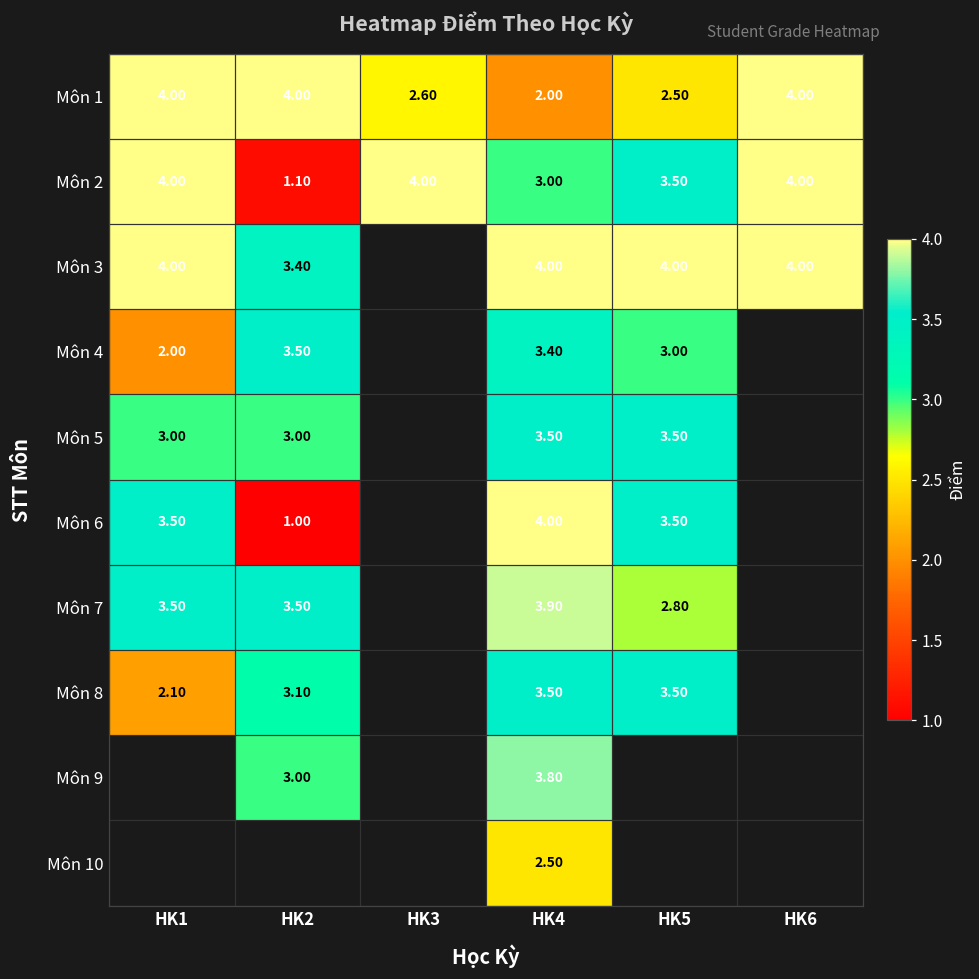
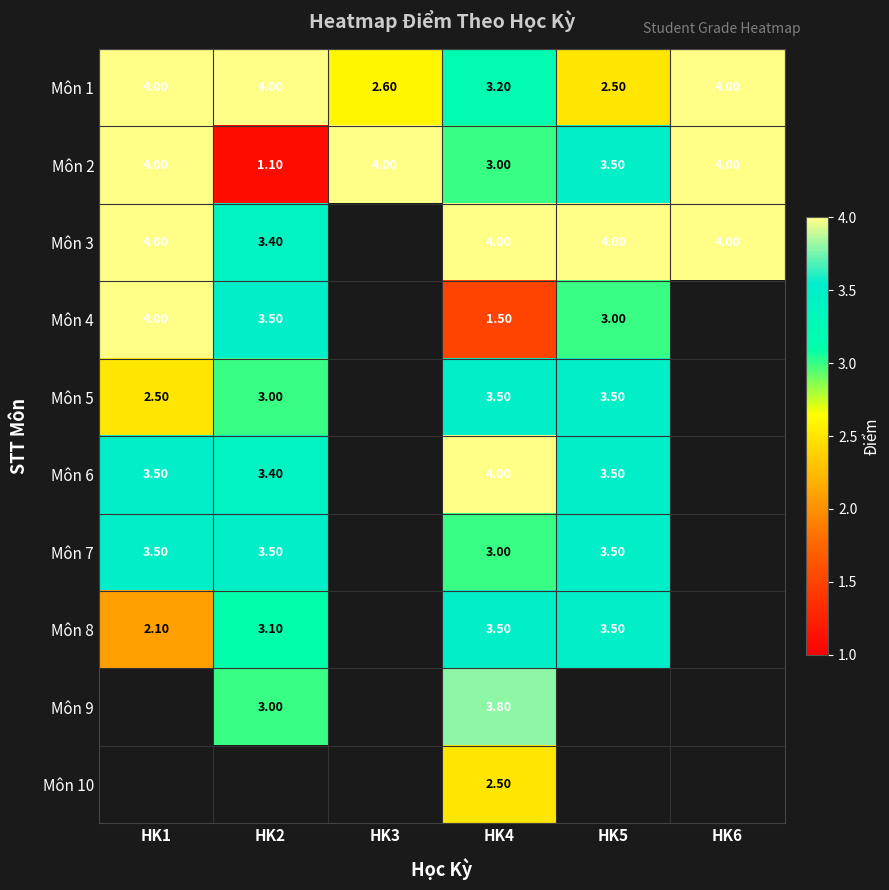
  {
    "Môn 1": {
      "HK1": 4.00,
      "HK2": 4.00,
      "HK3": 2.60,
-     "HK4": 2.00,
+     "HK4": 3.20,
      "HK5": 2.50,
      "HK6": 4.00
    },
    "Môn 2": {
      "HK1": 4.00,
      "HK2": 1.10,
      "HK3": 4.00,
      "HK4": 3.00,
      "HK5": 3.50,
      "HK6": 4.00
    },
    "Môn 3": {
      "HK1": 4.00,
      "HK2": 3.40,
      "HK4": 4.00,
      "HK5": 4.00,
      "HK6": 4.00
    },
    "Môn 4": {
-     "HK1": 2.00,
+     "HK1": 4.00,
      "HK2": 3.50,
-     "HK4": 3.40,
+     "HK4": 1.50,
      "HK5": 3.00
    },
    "Môn 5": {
-     "HK1": 3.00,
+     "HK1": 2.50,
      "HK2": 3.00,
      "HK4": 3.50,
      "HK5": 3.50
    },
    "Môn 6": {
      "HK1": 3.50,
-     "HK2": 1.00,
+     "HK2": 3.40,
      "HK4": 4.00,
      "HK5": 3.50
    },
    "Môn 7": {
      "HK1": 3.50,
      "HK2": 3.50,
-     "HK4": 3.90,
-     "HK5": 2.80
+     "HK4": 3.00,
+     "HK5": 3.50
    },
    "Môn 8": {
      "HK1": 2.10,
      "HK2": 3.10,
      "HK4": 3.50,
      "HK5": 3.50
    },
    "Môn 9": {
      "HK2": 3.00,
      "HK4": 3.80
    },
    "Môn 10": {
      "HK4": 2.50
    }
  }
